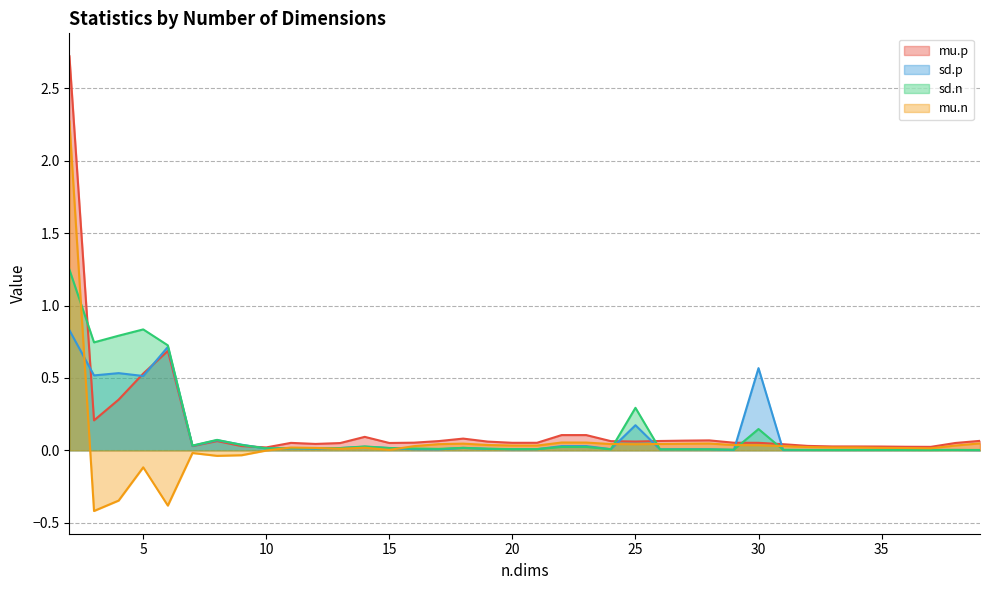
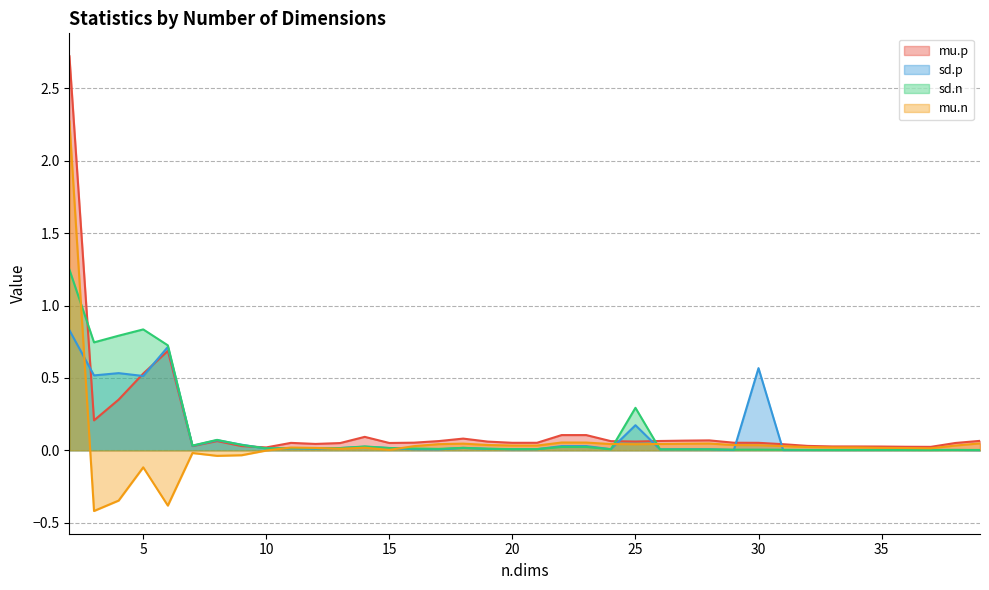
  {
    "sd.p": {
      "25": 0.17,
      "30": 0.57
    },
    "sd.n": {
      "5": 0.83,
      "25": 0.29,
-     "30": 0.15
+     "30": 0.00
    }
  }
